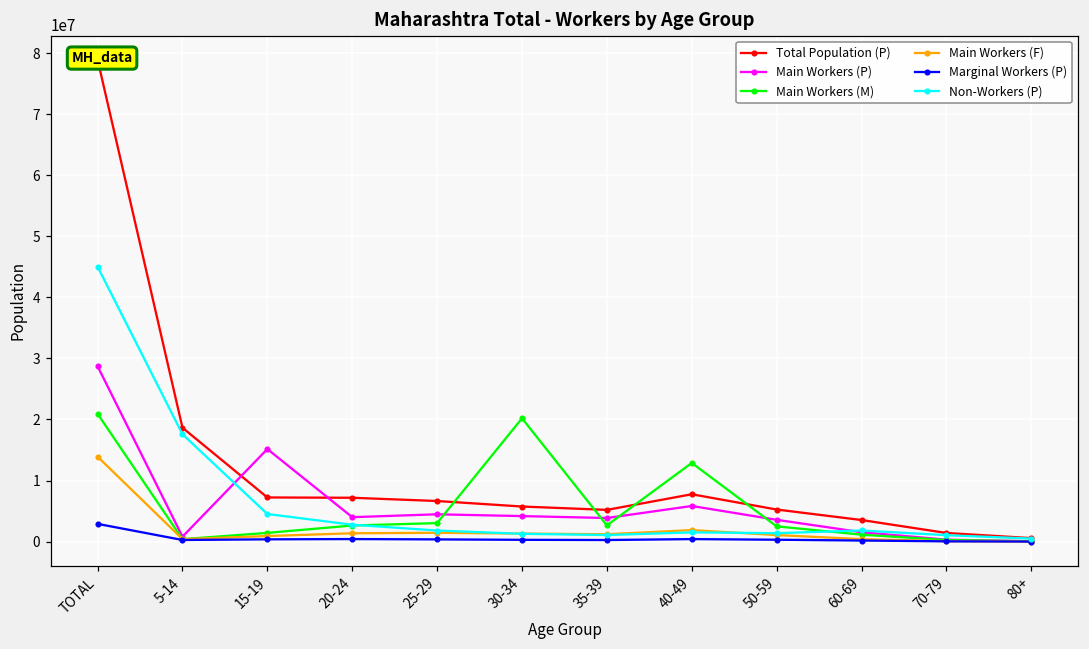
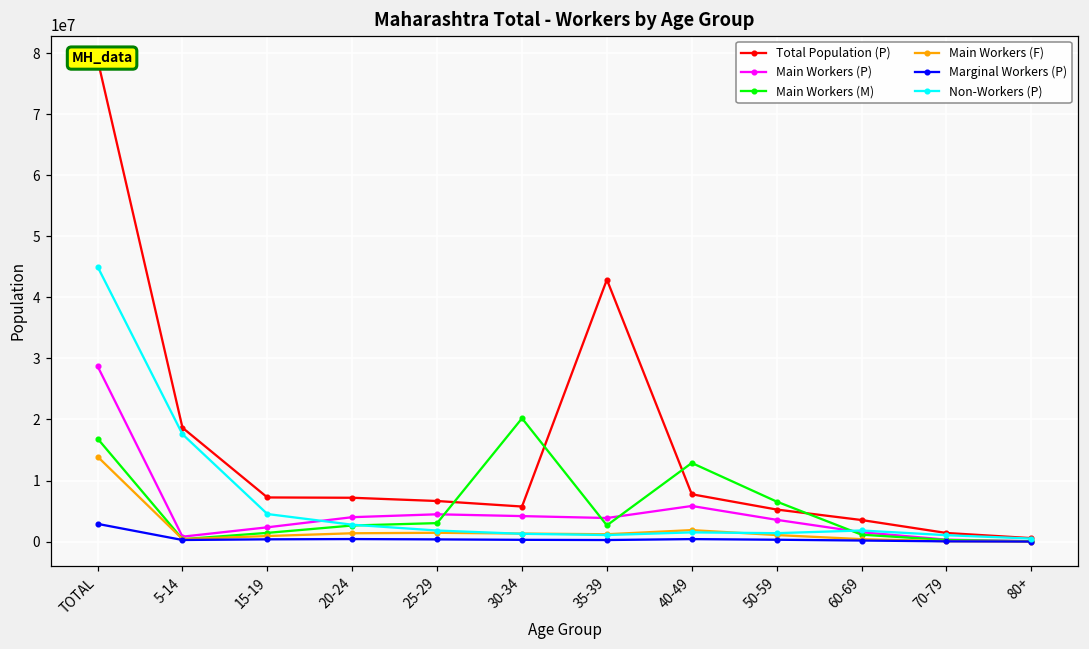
  {
    "Total Population (P)": {
      "5-14": 19000000,
      "15-19": 7000000,
      "20-24": 7000000,
      "25-29": 7000000,
      "30-34": 6000000,
-     "35-39": 5000000,
+     "35-39": 43000000,
      "40-49": 8000000,
      "50-59": 5000000,
      "60-69": 4000000
    },
    "Main Workers (P)": {
      "TOTAL": 29000000,
-     "15-19": 15000000,
+     "15-19": 2000000,
      "20-24": 4000000,
      "25-29": 4000000,
      "30-34": 4000000,
      "35-39": 4000000,
      "40-49": 6000000,
      "50-59": 4000000
    },
    "Main Workers (M)": {
-     "TOTAL": 21000000,
+     "TOTAL": 17000000,
      "15-19": 1000000,
      "25-29": 3000000,
      "30-34": 20000000,
      "35-39": 3000000,
      "40-49": 13000000,
-     "50-59": 2000000
+     "50-59": 7000000
    },
    "Main Workers (F)": {
      "TOTAL": 14000000,
      "15-19": 1000000,
      "20-24": 1000000
    },
    "Marginal Workers (P)": {
      "TOTAL": 3000000,
      "15-19": 0,
      "20-24": 0,
      "25-29": 0,
      "30-34": 0,
      "35-39": 0,
      "40-49": 0,
      "50-59": 0
    },
    "Non-Workers (P)": {
      "TOTAL": 45000000,
      "5-14": 18000000,
      "15-19": 5000000
    }
  }
